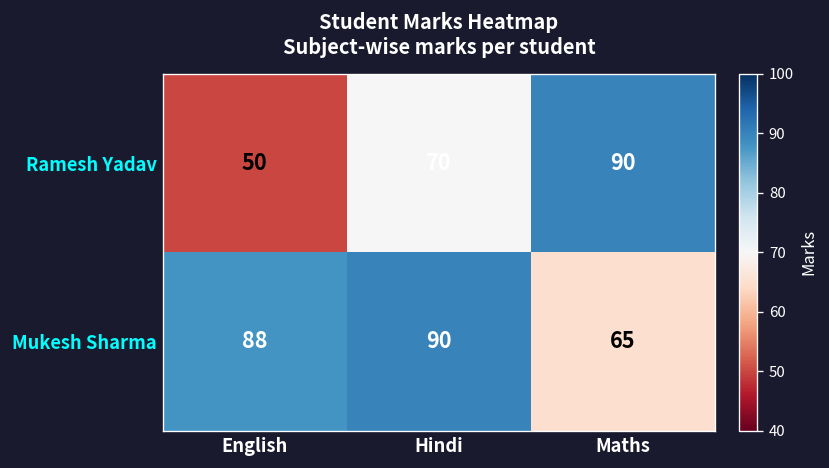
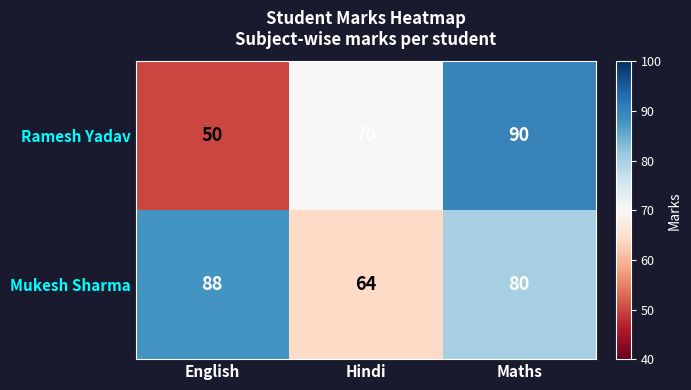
  {
    "Ramesh Yadav": {
      "English": 50,
      "Maths": 90
    },
    "Mukesh Sharma": {
      "English": 88,
-     "Hindi": 90,
-     "Maths": 65
+     "Hindi": 64,
+     "Maths": 80
    }
  }
